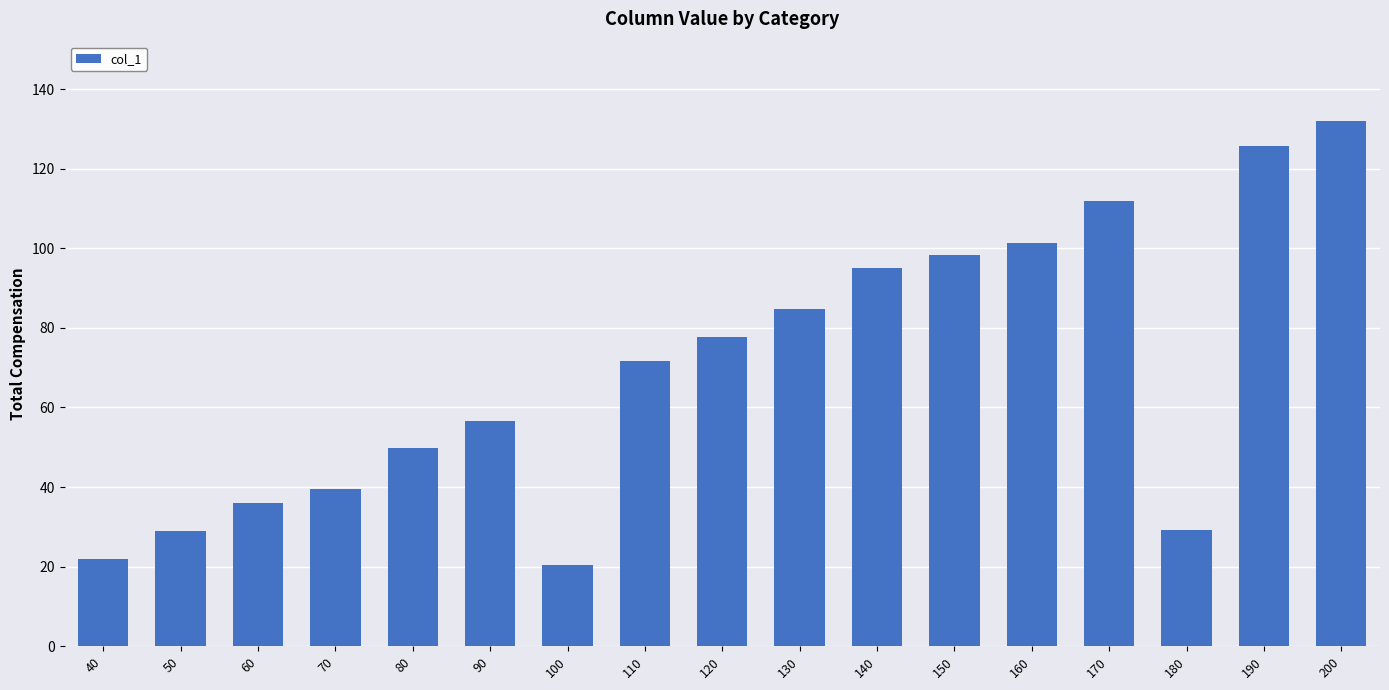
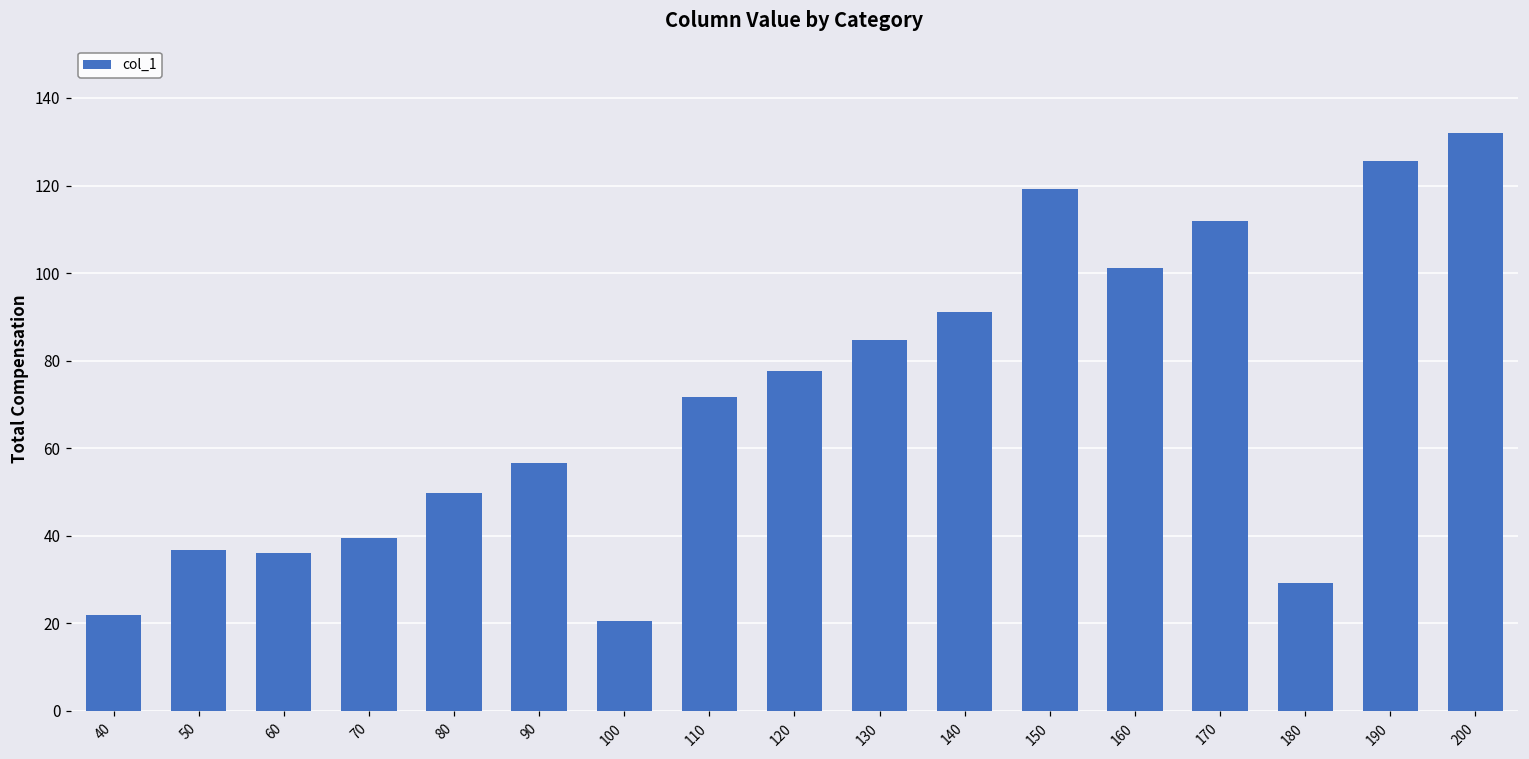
  {
    "40": 22,
-   "50": 29,
+   "50": 37,
    "60": 36,
    "70": 40,
    "80": 50,
    "90": 57,
    "100": 21,
    "110": 72,
    "120": 78,
    "130": 85,
-   "140": 95,
-   "150": 98,
+   "140": 91,
+   "150": 119,
    "160": 101,
    "170": 112,
    "180": 29,
    "190": 126,
    "200": 132
  }
